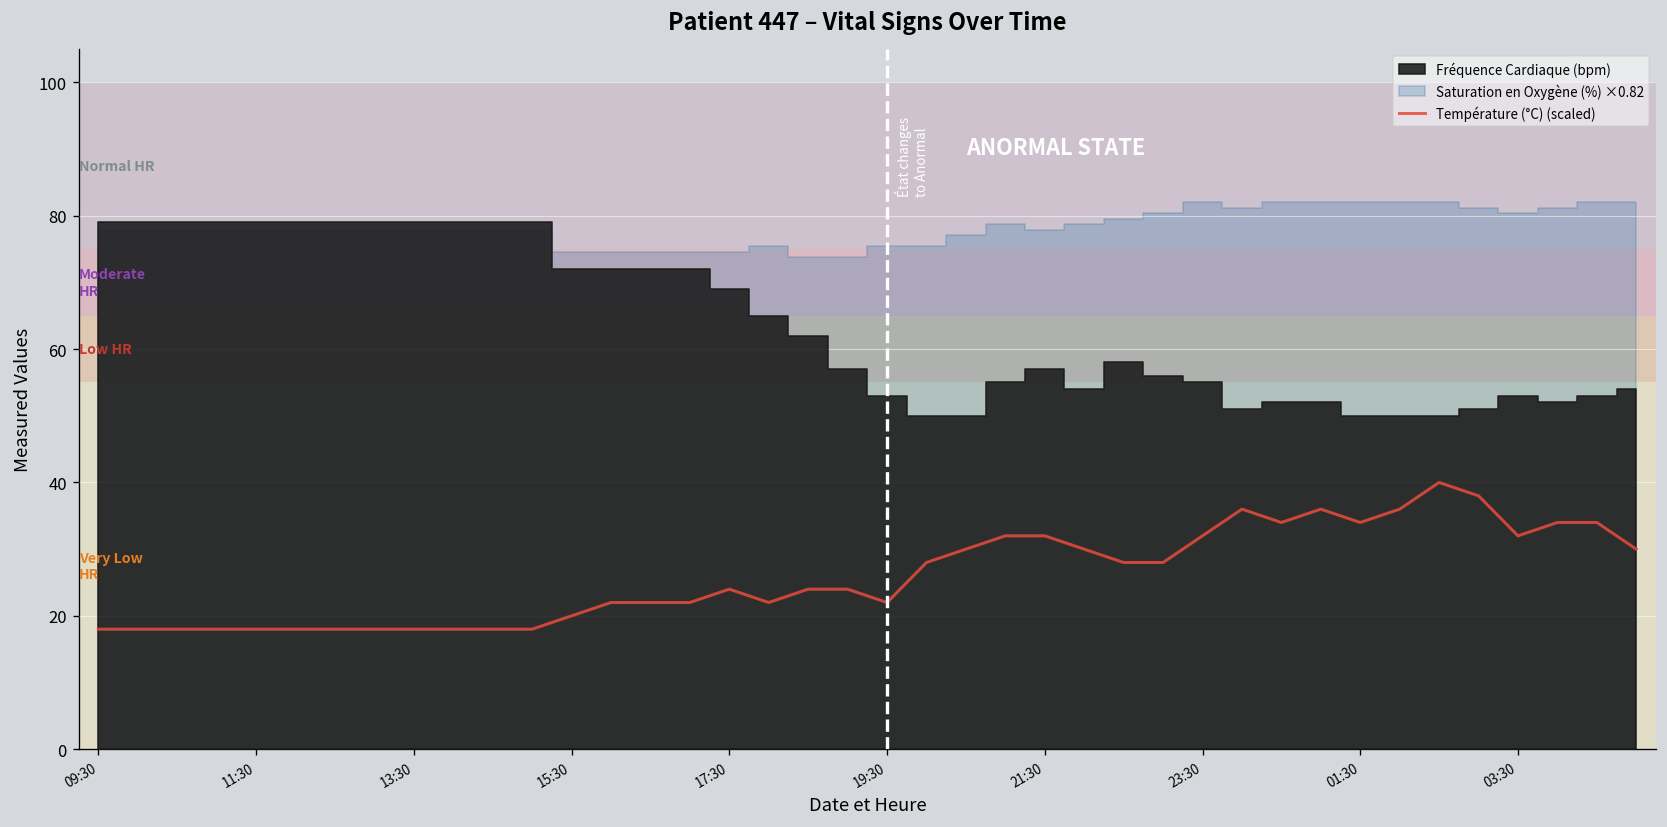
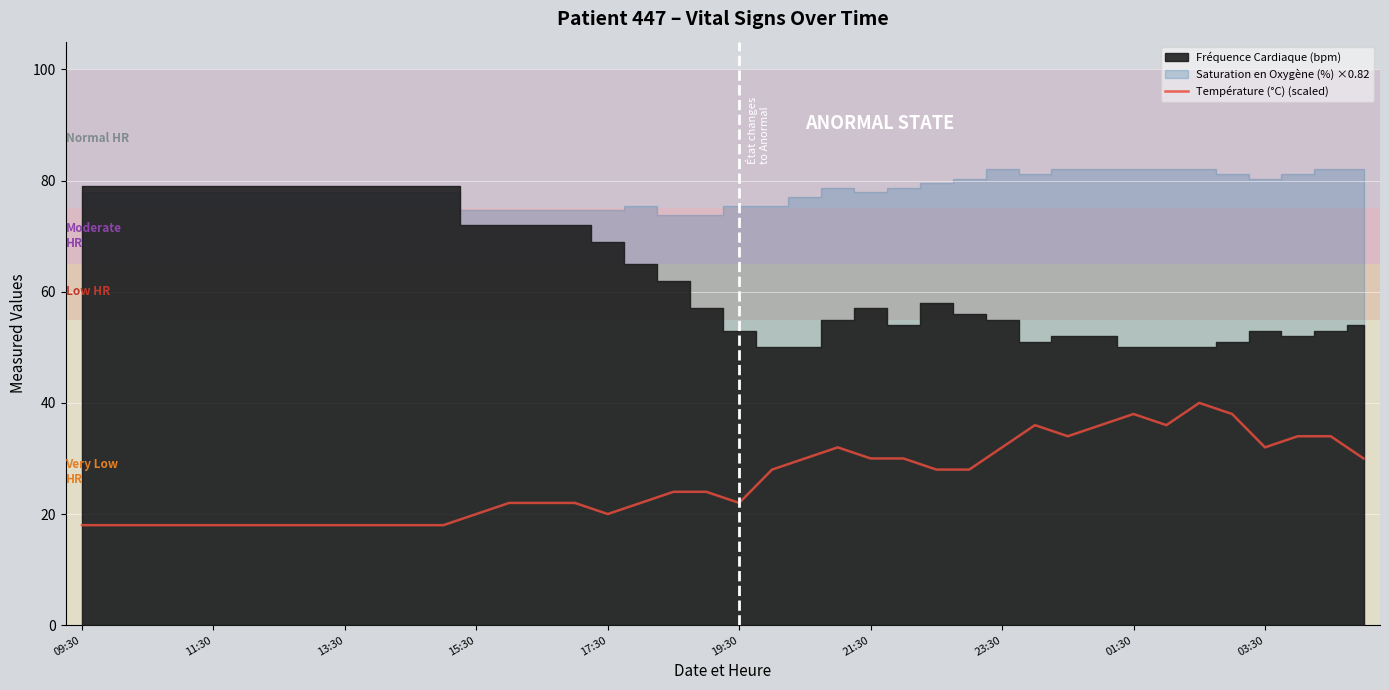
  {
    "Température (°C) (scaled)": {
      "09:30": 18,
      "11:30": 18,
      "13:30": 18,
      "15:30": 20,
-     "17:30": 24,
+     "17:30": 20,
      "19:30": 22,
-     "21:30": 32,
+     "21:30": 30,
      "23:30": 32,
-     "01:30": 34,
+     "01:30": 38,
      "03:30": 32
    }
  }
